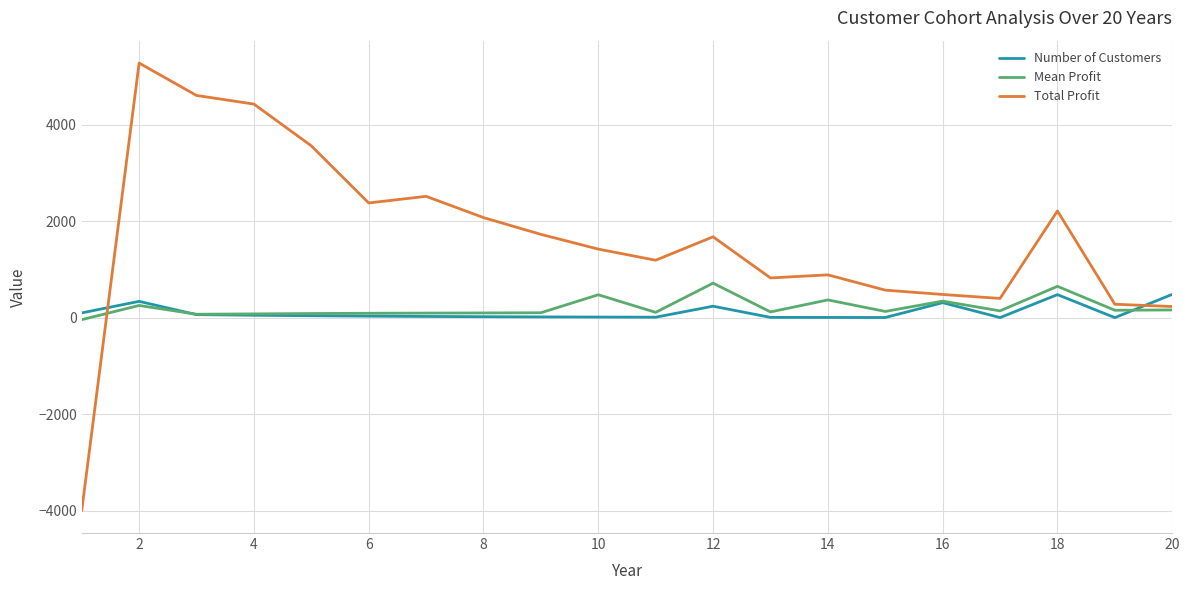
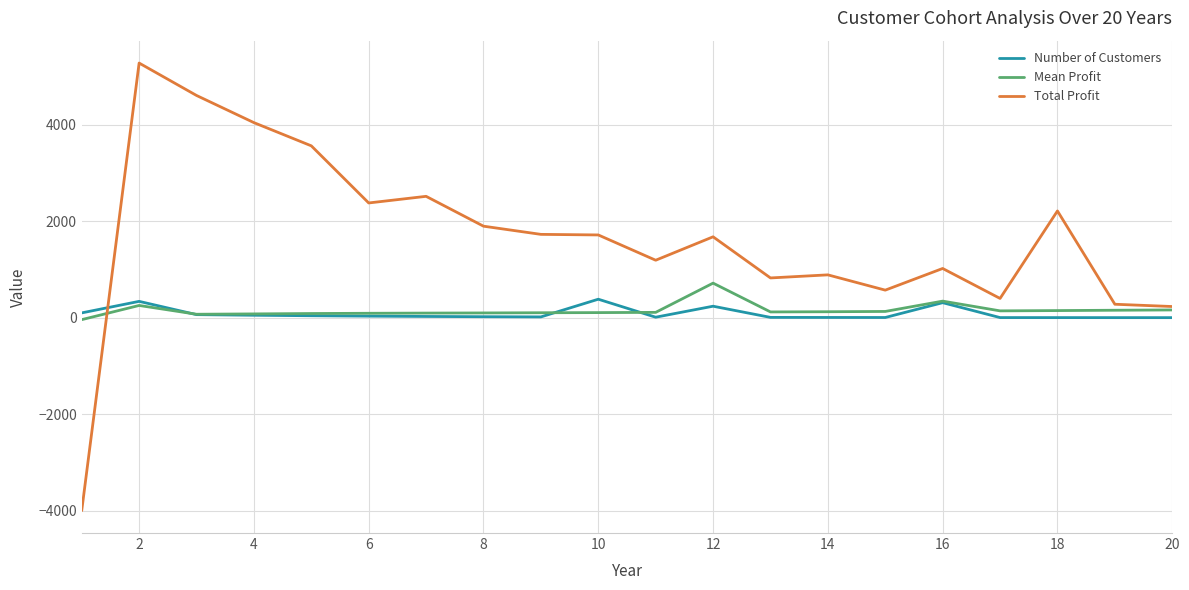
  {
    "Number of Customers": {
      "2": 300,
      "6": 0,
      "8": 0,
-     "10": 0,
+     "10": 400,
      "12": 200,
      "14": 0,
-     "18": 500,
-     "20": 500
+     "18": 0,
+     "20": 0
    },
    "Mean Profit": {
      "2": 300,
      "6": 100,
      "8": 100,
-     "10": 500,
+     "10": 100,
      "12": 700,
-     "14": 400,
-     "18": 700,
+     "14": 100,
+     "18": 100,
      "20": 200
    },
    "Total Profit": {
      "2": 5300,
-     "4": 4400,
+     "4": 4000,
      "6": 2400,
-     "8": 2100,
-     "10": 1400,
+     "8": 1900,
+     "10": 1700,
      "12": 1700,
      "14": 900,
-     "16": 500,
+     "16": 1000,
      "18": 2200,
      "20": 200
    }
  }
